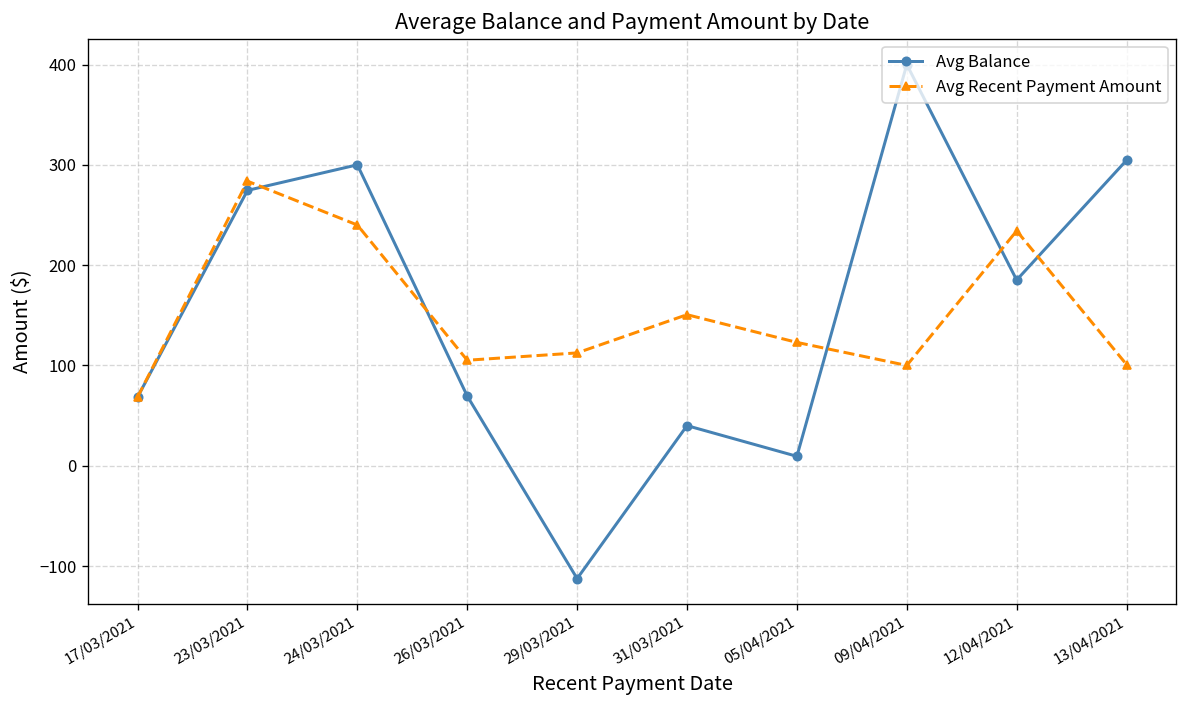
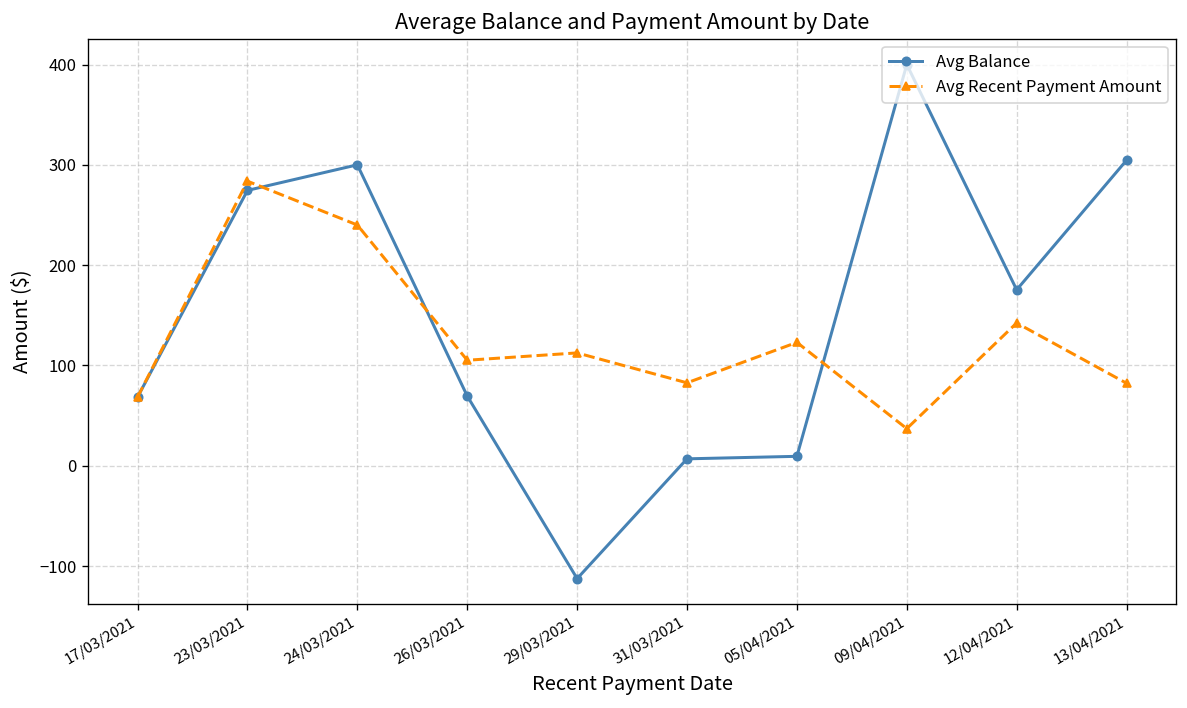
  {
    "Avg Balance": {
      "23/03/2021": 270,
      "24/03/2021": 300,
      "26/03/2021": 70,
      "29/03/2021": -110,
-     "31/03/2021": 40,
+     "31/03/2021": 10,
      "05/04/2021": 10,
-     "12/04/2021": 190,
+     "12/04/2021": 180,
      "13/04/2021": 300
    },
    "Avg Recent Payment Amount": {
      "23/03/2021": 280,
      "24/03/2021": 240,
      "26/03/2021": 110,
      "29/03/2021": 110,
-     "31/03/2021": 150,
+     "31/03/2021": 80,
      "05/04/2021": 120,
-     "09/04/2021": 100,
-     "12/04/2021": 230,
-     "13/04/2021": 100
+     "09/04/2021": 40,
+     "12/04/2021": 140,
+     "13/04/2021": 80
    }
  }
